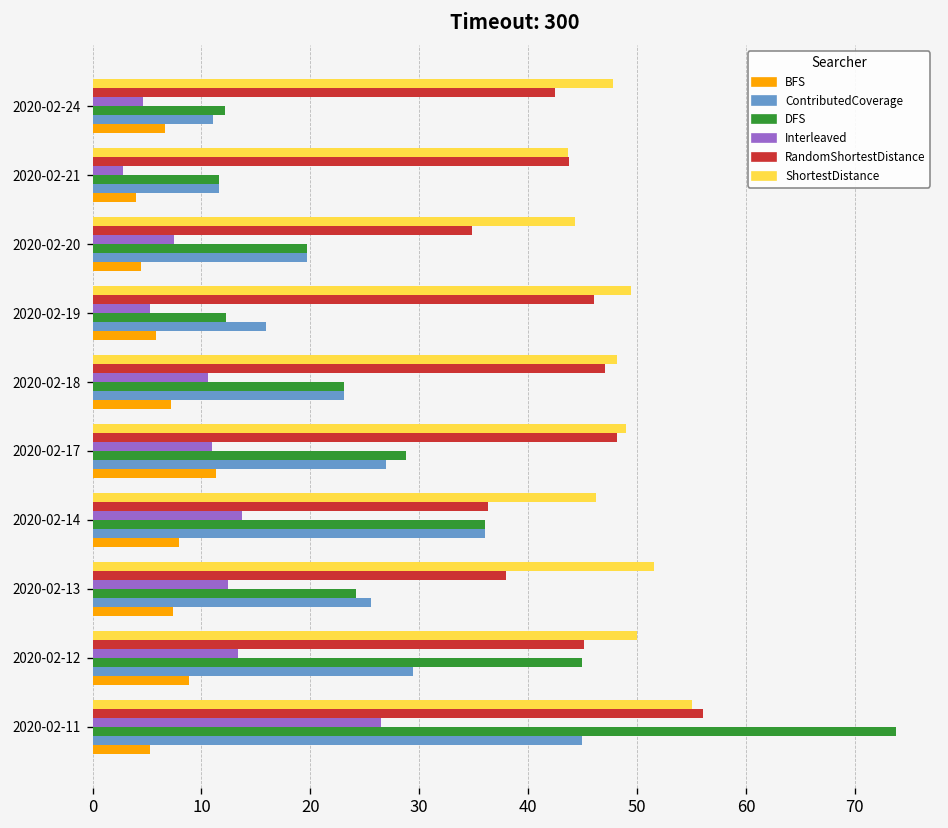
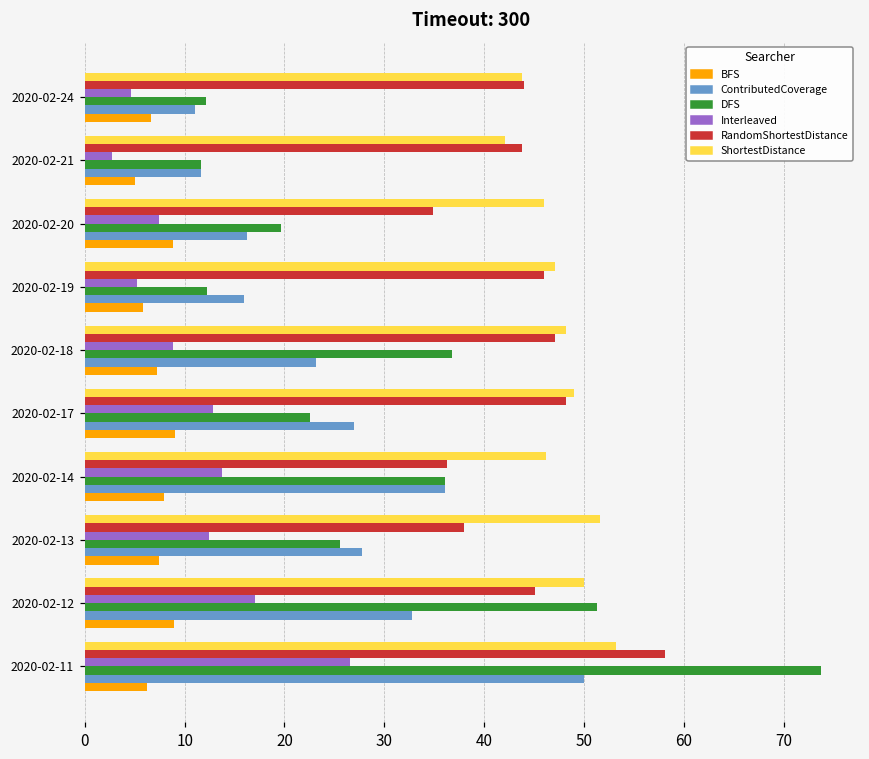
  {
    "BFS": {
      "2020-02-24": 7,
-     "2020-02-21": 4,
-     "2020-02-20": 4,
+     "2020-02-21": 5,
+     "2020-02-20": 9,
      "2020-02-19": 6,
      "2020-02-18": 7,
-     "2020-02-17": 11,
+     "2020-02-17": 9,
      "2020-02-14": 8,
      "2020-02-13": 7,
      "2020-02-12": 9,
-     "2020-02-11": 5
+     "2020-02-11": 6
    },
    "ContributedCoverage": {
      "2020-02-24": 11,
      "2020-02-21": 12,
-     "2020-02-20": 20,
+     "2020-02-20": 16,
      "2020-02-19": 16,
      "2020-02-18": 23,
      "2020-02-17": 27,
      "2020-02-14": 36,
-     "2020-02-13": 26,
-     "2020-02-12": 29,
-     "2020-02-11": 45
+     "2020-02-13": 28,
+     "2020-02-12": 33,
+     "2020-02-11": 50
    },
    "DFS": {
      "2020-02-24": 12,
      "2020-02-21": 12,
      "2020-02-20": 20,
      "2020-02-19": 12,
-     "2020-02-18": 23,
-     "2020-02-17": 29,
+     "2020-02-18": 37,
+     "2020-02-17": 23,
      "2020-02-14": 36,
-     "2020-02-13": 24,
-     "2020-02-12": 45,
+     "2020-02-13": 26,
+     "2020-02-12": 51,
      "2020-02-11": 74
    },
    "Interleaved": {
      "2020-02-24": 5,
      "2020-02-21": 3,
      "2020-02-20": 7,
      "2020-02-19": 5,
-     "2020-02-18": 11,
-     "2020-02-17": 11,
+     "2020-02-18": 9,
+     "2020-02-17": 13,
      "2020-02-14": 14,
      "2020-02-13": 12,
-     "2020-02-12": 13,
+     "2020-02-12": 17,
      "2020-02-11": 27
    },
    "RandomShortestDistance": {
-     "2020-02-24": 42,
+     "2020-02-24": 44,
      "2020-02-21": 44,
      "2020-02-20": 35,
      "2020-02-19": 46,
      "2020-02-18": 47,
      "2020-02-17": 48,
      "2020-02-14": 36,
      "2020-02-13": 38,
      "2020-02-12": 45,
-     "2020-02-11": 56
+     "2020-02-11": 58
    },
    "ShortestDistance": {
-     "2020-02-24": 48,
-     "2020-02-21": 44,
-     "2020-02-20": 44,
-     "2020-02-19": 49,
+     "2020-02-24": 44,
+     "2020-02-21": 42,
+     "2020-02-20": 46,
+     "2020-02-19": 47,
      "2020-02-18": 48,
      "2020-02-17": 49,
      "2020-02-14": 46,
      "2020-02-13": 52,
      "2020-02-12": 50,
-     "2020-02-11": 55
+     "2020-02-11": 53
    }
  }
